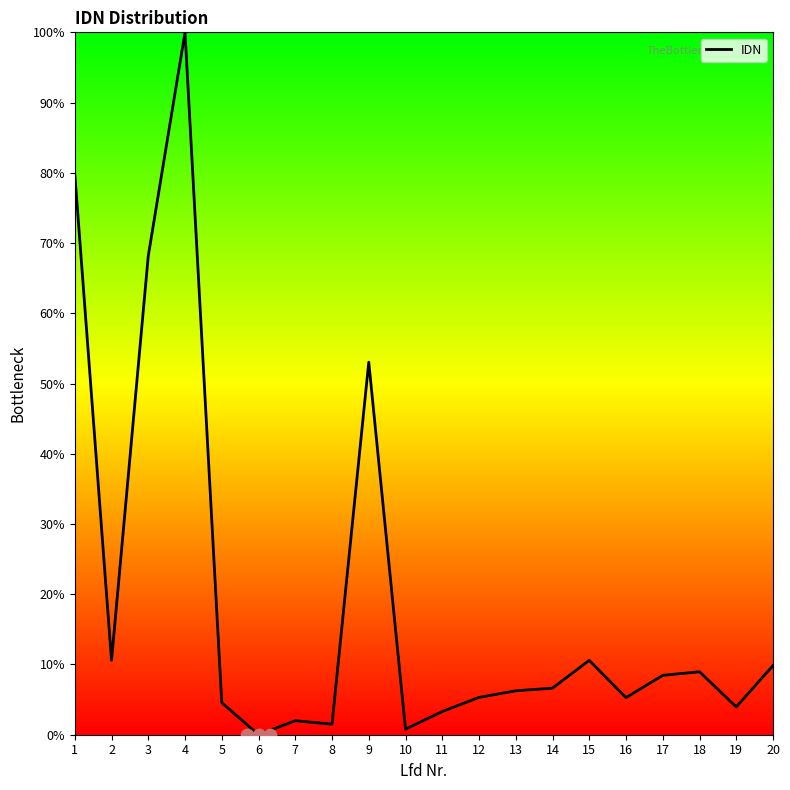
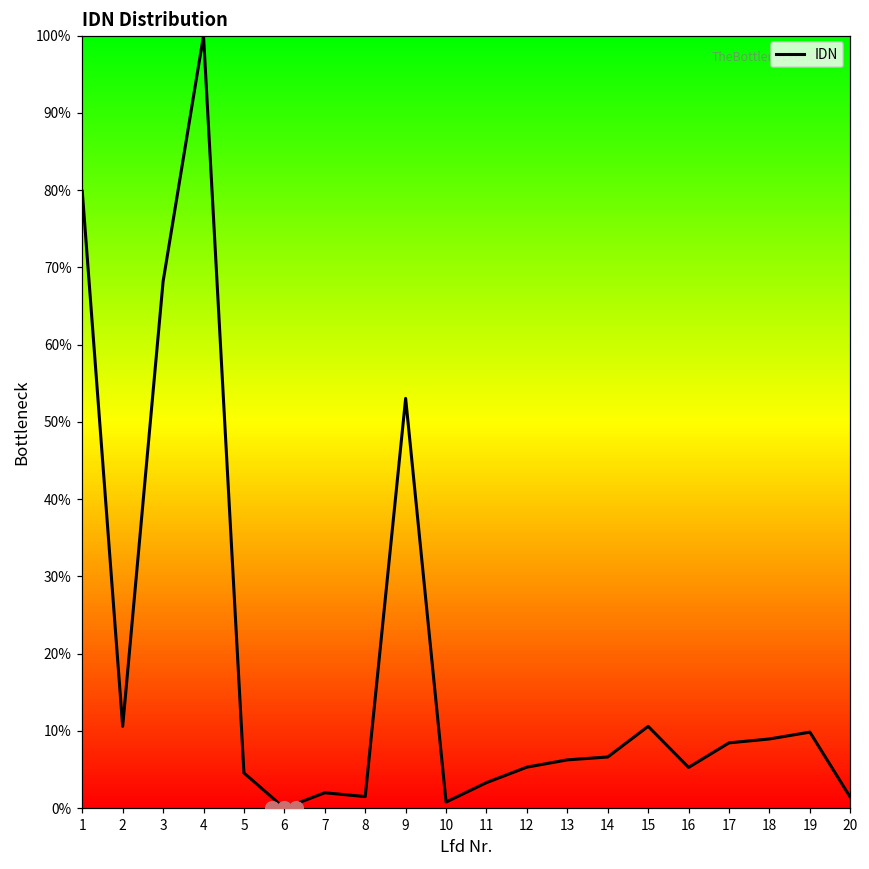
  {
    "IDN": {
      "1": "80%",
      "2": "11%",
      "3": "68%",
      "4": "100%",
      "5": "5%",
      "7": "2%",
      "8": "2%",
      "9": "53%",
      "10": "1%",
      "11": "3%",
      "12": "5%",
      "13": "6%",
      "14": "7%",
      "15": "11%",
      "16": "5%",
      "17": "8%",
      "18": "9%",
-     "19": "4%",
-     "20": "10%"
+     "19": "10%",
+     "20": "1%"
    }
  }
